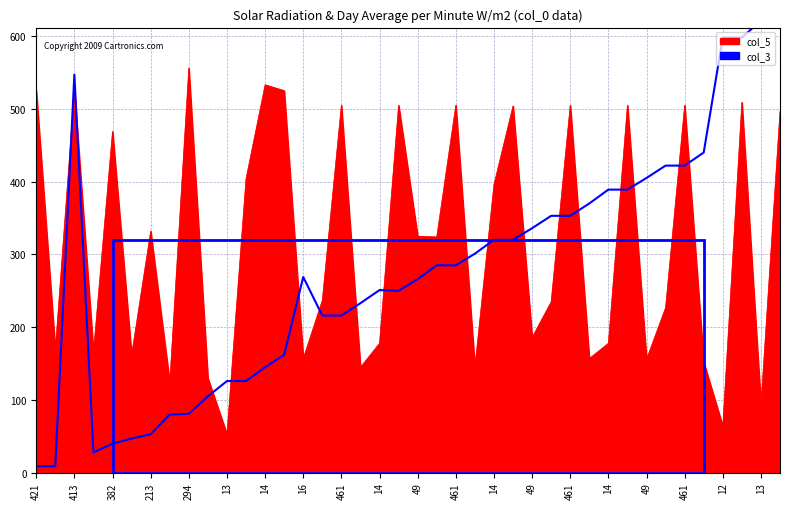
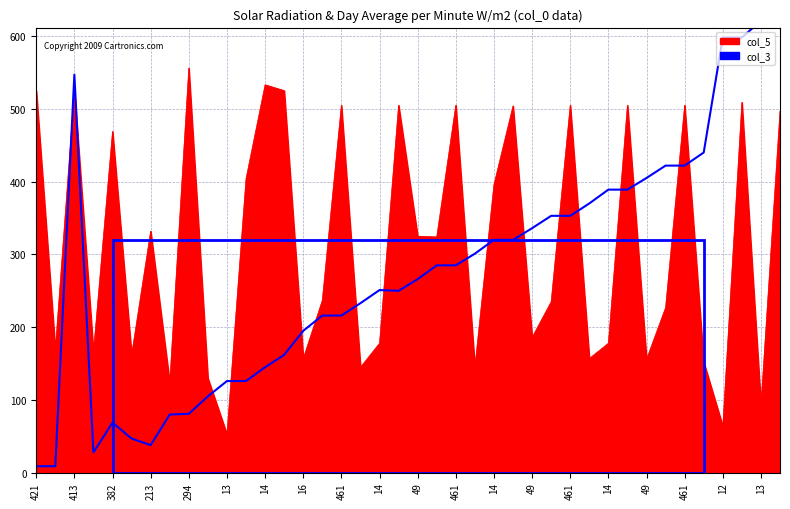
  {
    "col_5": {
      "421": 530,
      "413": 530,
      "382": 470,
      "213": 330,
      "294": 560,
      "16": 160,
      "12": 60
    },
    "col_3": {
      "421": 10,
-     "382": 40,
-     "213": 50,
+     "382": 70,
+     "213": 40,
      "294": 80,
-     "16": 270
+     "16": 200
    }
  }
